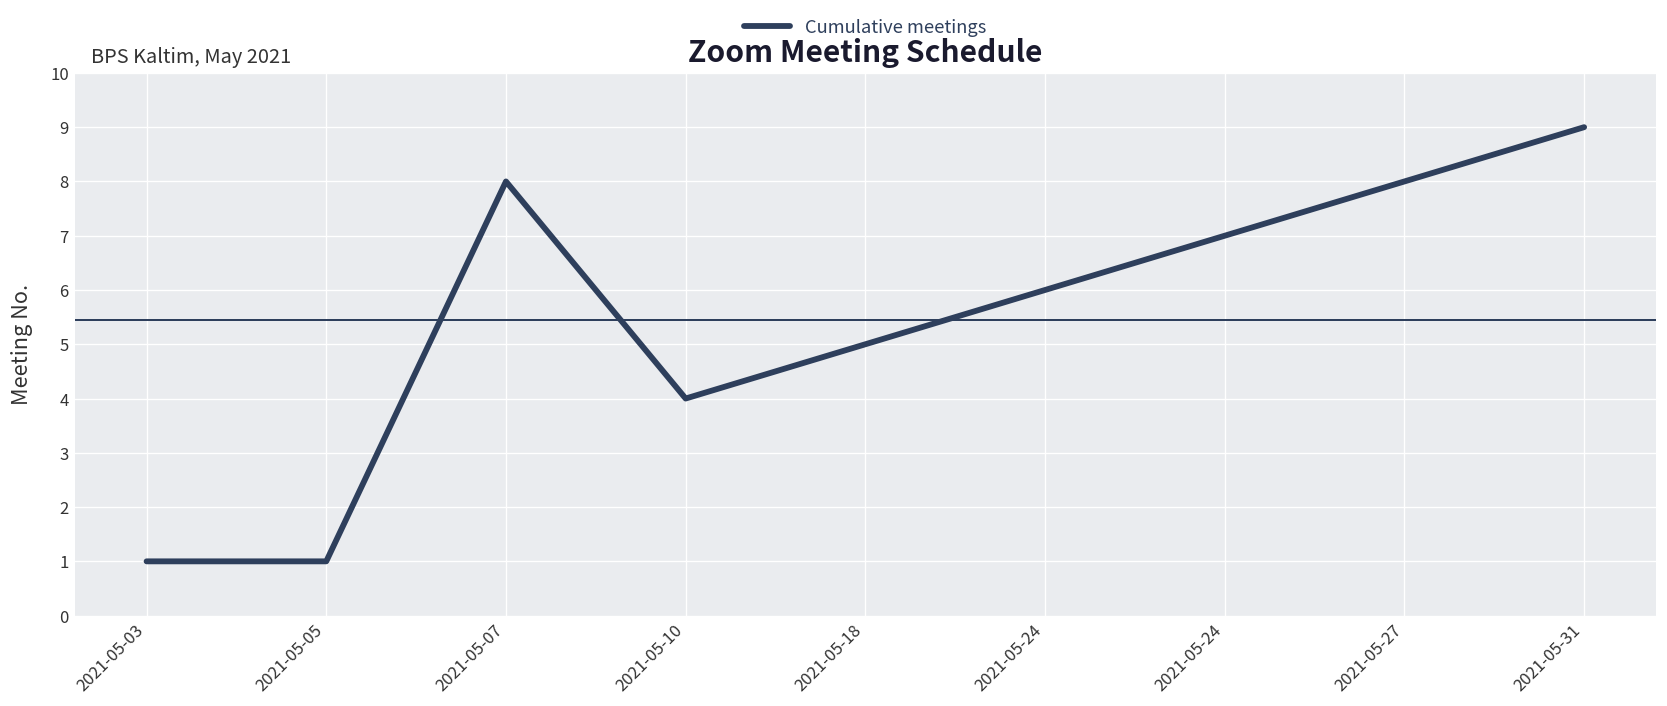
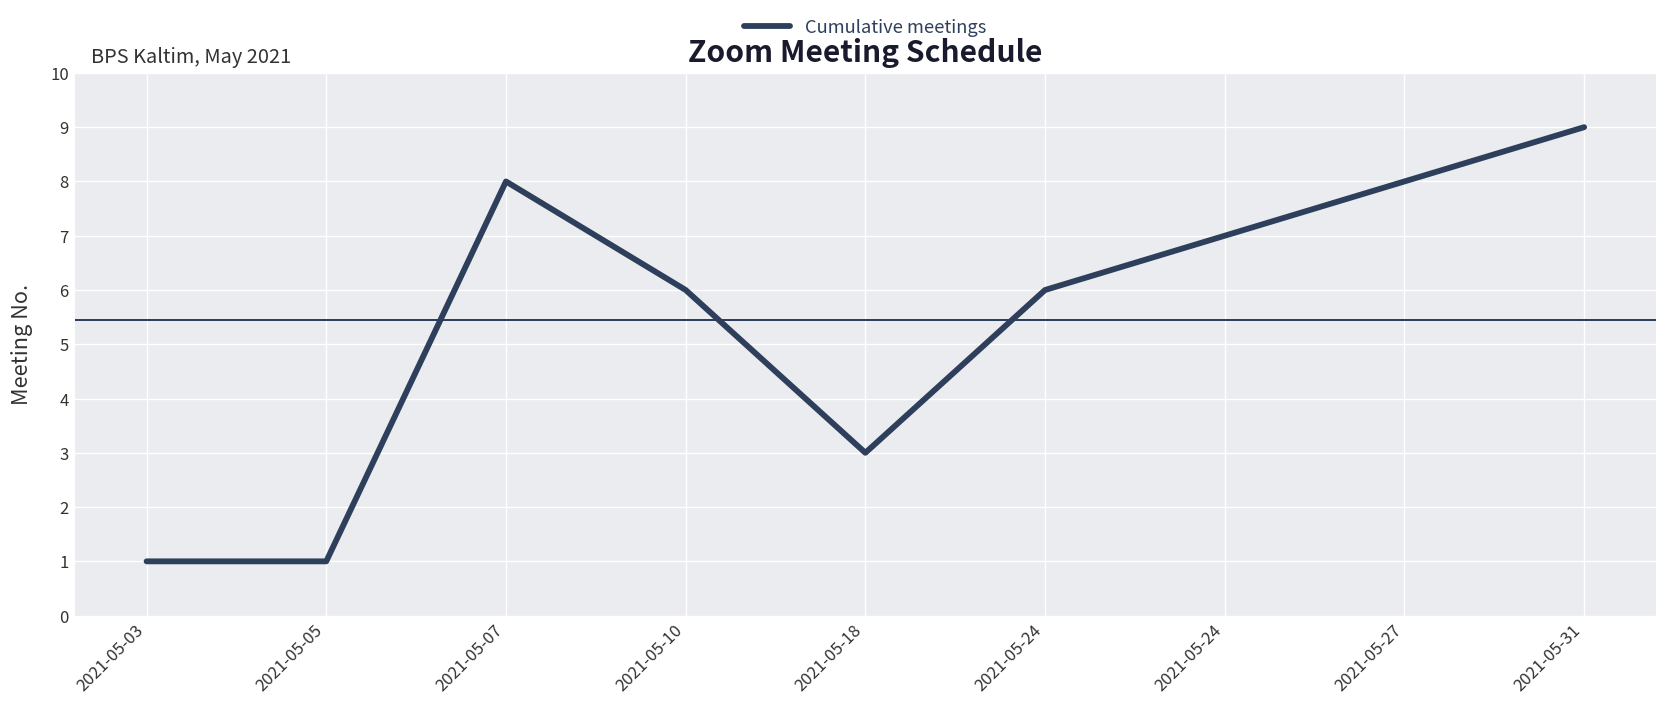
  {
    "2021-05-03": 1,
    "2021-05-05": 1,
    "2021-05-07": 8,
-   "2021-05-10": 4,
-   "2021-05-18": 5,
+   "2021-05-10": 6,
+   "2021-05-18": 3,
    "2021-05-27": 8,
    "2021-05-31": 9
  }
